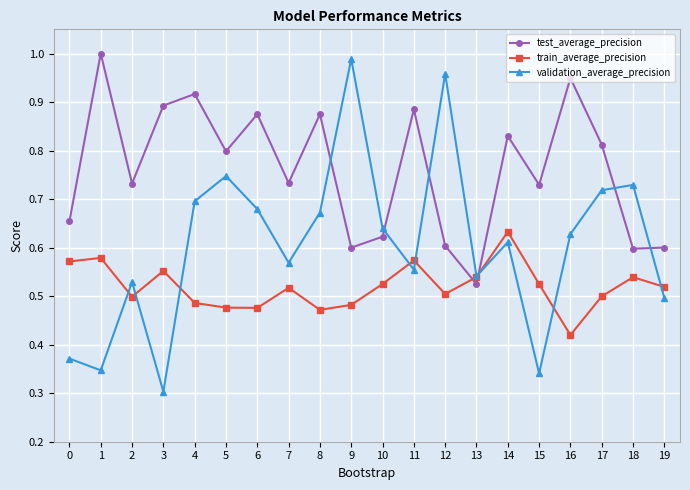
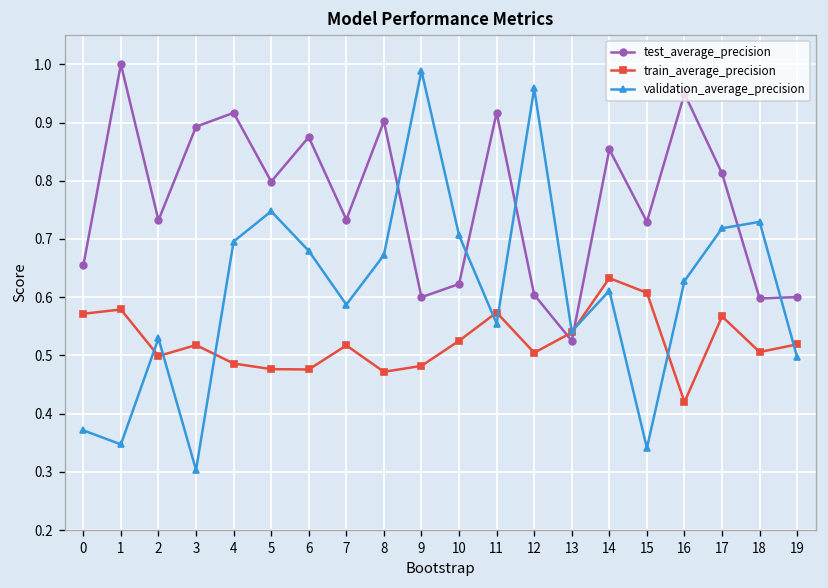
  {
    "test_average_precision": {
      "0": 0.65,
      "1": 1.00,
      "2": 0.73,
      "3": 0.89,
      "4": 0.92,
      "5": 0.80,
      "6": 0.88,
      "7": 0.73,
-     "8": 0.88,
+     "8": 0.90,
      "9": 0.60,
      "10": 0.62,
-     "11": 0.89,
+     "11": 0.92,
      "12": 0.60,
      "13": 0.53,
-     "14": 0.83,
+     "14": 0.85,
      "15": 0.73,
      "17": 0.81,
      "18": 0.60,
      "19": 0.60
    },
    "train_average_precision": {
      "0": 0.57,
      "1": 0.58,
      "2": 0.50,
-     "3": 0.55,
+     "3": 0.52,
      "4": 0.49,
      "5": 0.48,
      "6": 0.48,
      "7": 0.52,
      "8": 0.47,
      "9": 0.48,
      "10": 0.53,
      "11": 0.57,
      "12": 0.50,
      "14": 0.63,
-     "15": 0.52,
+     "15": 0.61,
      "16": 0.42,
-     "17": 0.50,
-     "18": 0.54,
+     "17": 0.57,
+     "18": 0.51,
      "19": 0.52
    },
    "validation_average_precision": {
      "0": 0.37,
      "1": 0.35,
      "2": 0.53,
      "3": 0.30,
      "4": 0.70,
      "5": 0.75,
      "6": 0.68,
-     "7": 0.57,
+     "7": 0.59,
      "8": 0.67,
      "9": 0.99,
-     "10": 0.64,
+     "10": 0.71,
      "11": 0.55,
      "12": 0.96,
      "14": 0.61,
      "15": 0.34,
      "16": 0.63,
      "17": 0.72,
      "18": 0.73,
      "19": 0.50
    }
  }
